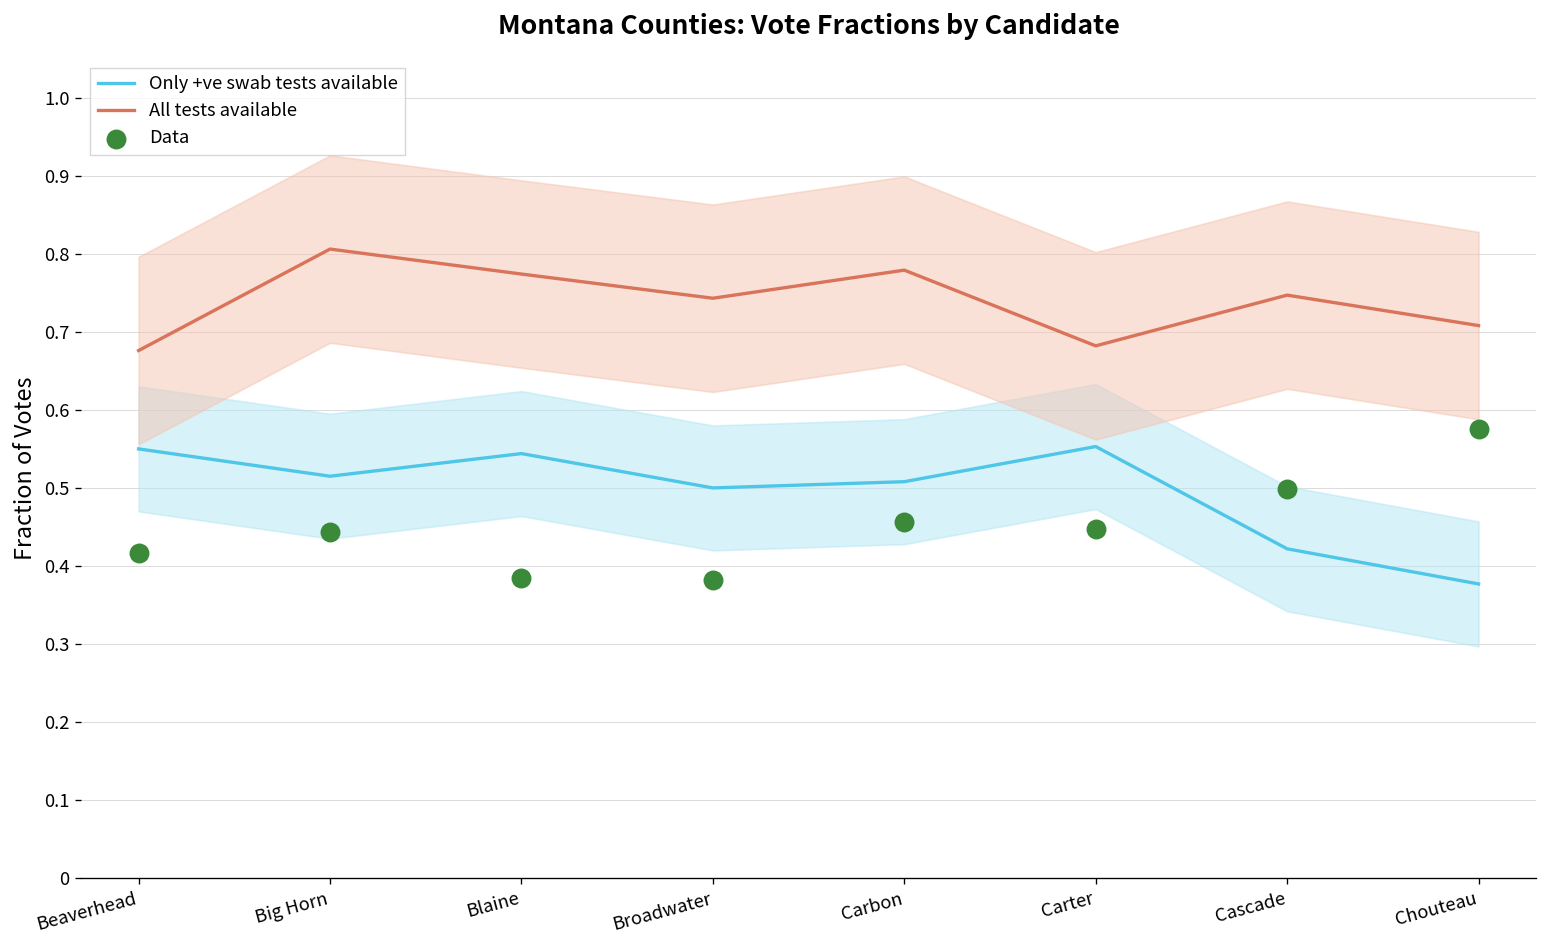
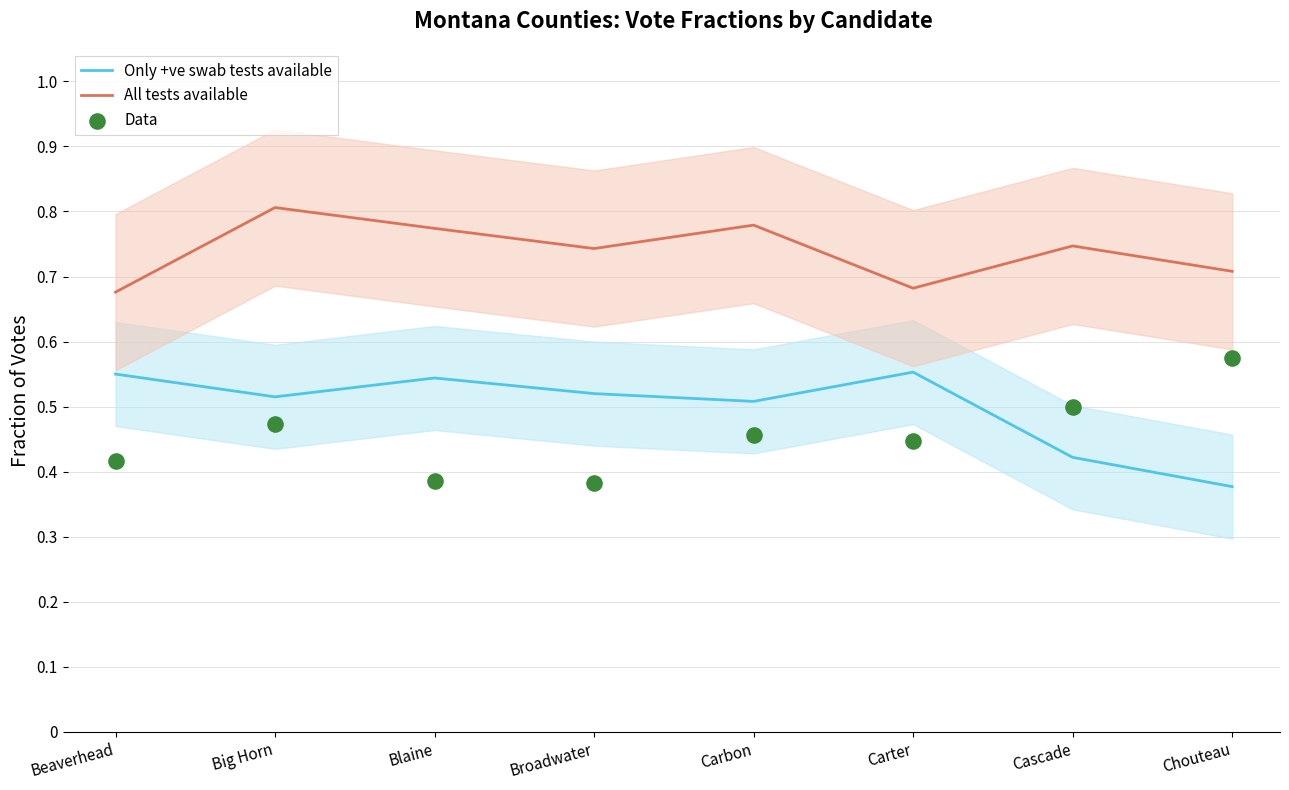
  {
    "Only +ve swab tests available": {
      "Beaverhead": 0.55,
      "Big Horn": 0.52,
      "Blaine": 0.54,
-     "Broadwater": 0.50,
+     "Broadwater": 0.52,
      "Carbon": 0.51,
      "Carter": 0.55,
      "Cascade": 0.42,
      "Chouteau": 0.38
    },
    "All tests available": {
      "Beaverhead": 0.68,
      "Big Horn": 0.81,
      "Blaine": 0.77,
      "Broadwater": 0.74,
      "Carbon": 0.78,
      "Carter": 0.68,
      "Cascade": 0.75,
      "Chouteau": 0.71
    },
    "Data": {
-     "Big Horn": 0.44
+     "Big Horn": 0.47
    }
  }
